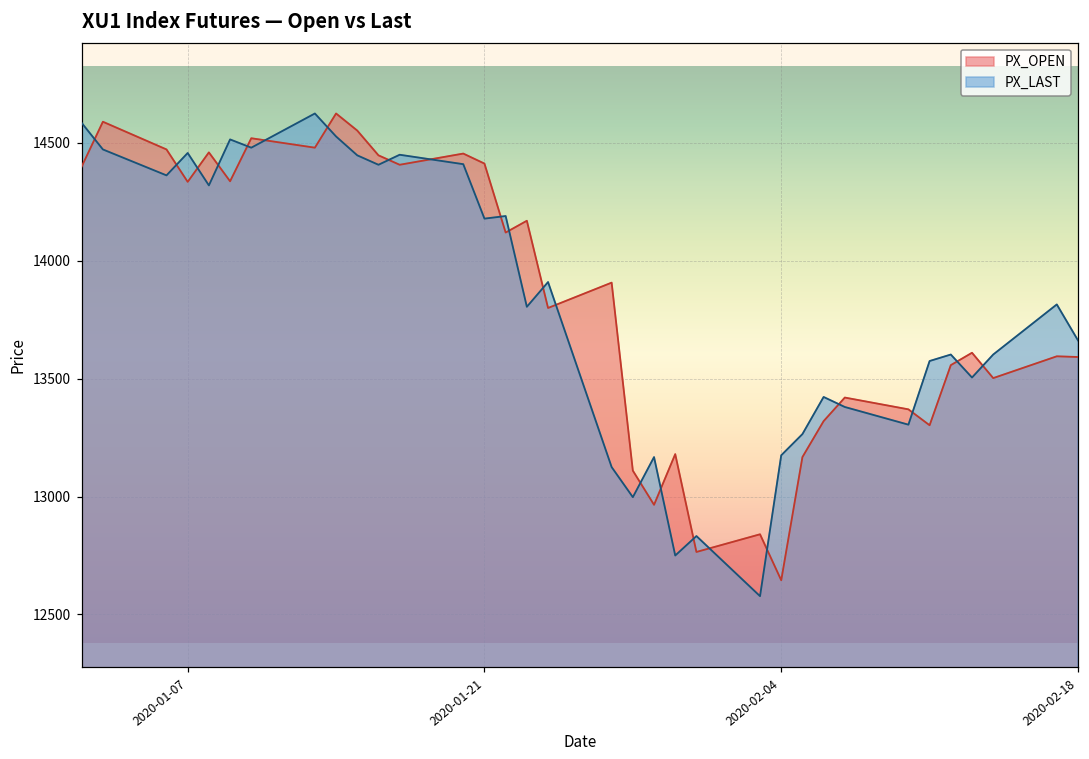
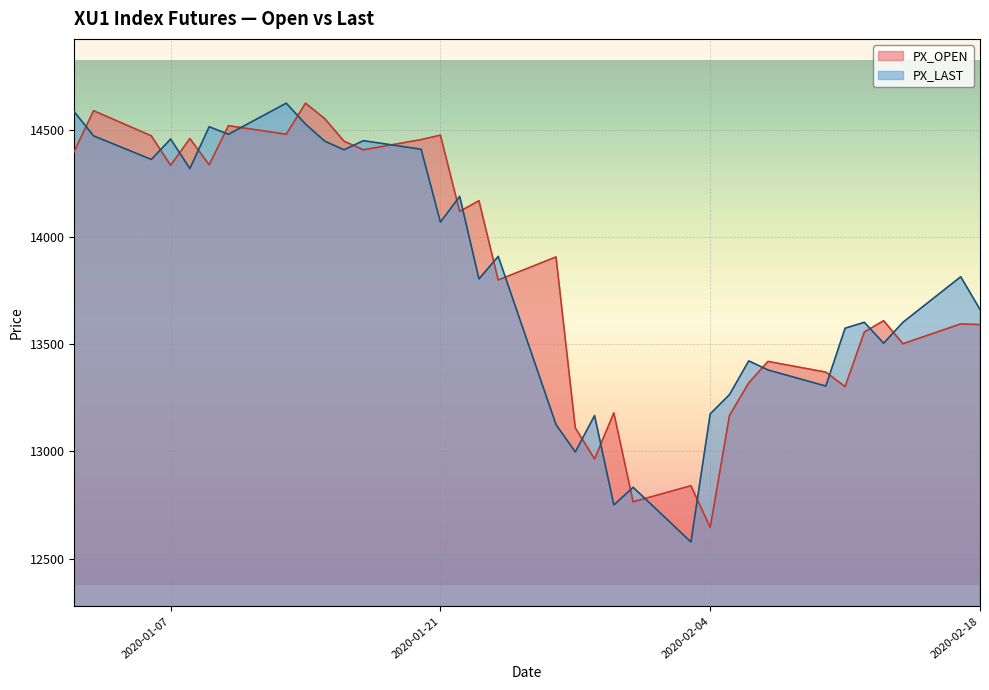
  {
    "PX_OPEN": {
      "2020-01-07": 14340,
-     "2020-01-21": 14410,
+     "2020-01-21": 14480,
      "2020-02-04": 12650,
      "2020-02-18": 13590
    },
    "PX_LAST": {
      "2020-01-07": 14460,
-     "2020-01-21": 14180,
+     "2020-01-21": 14070,
      "2020-02-04": 13180,
      "2020-02-18": 13660
    }
  }
